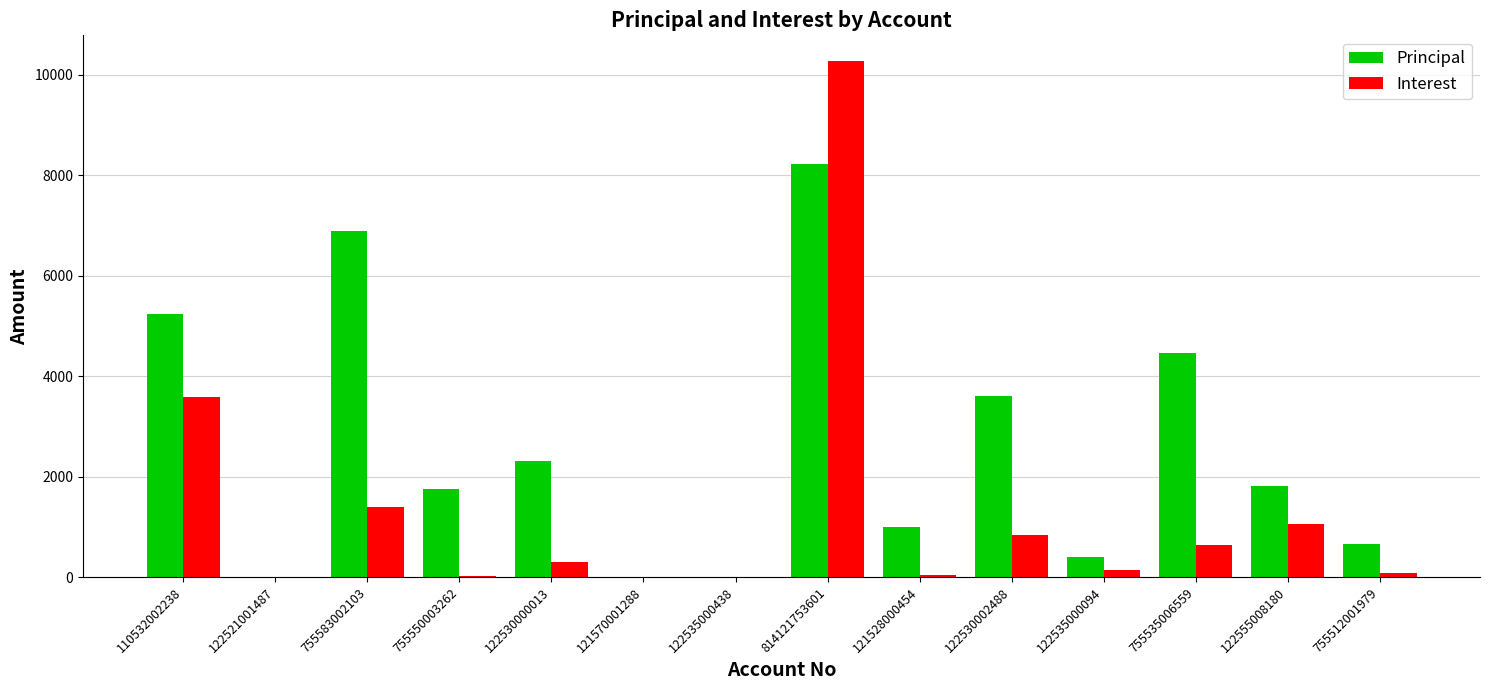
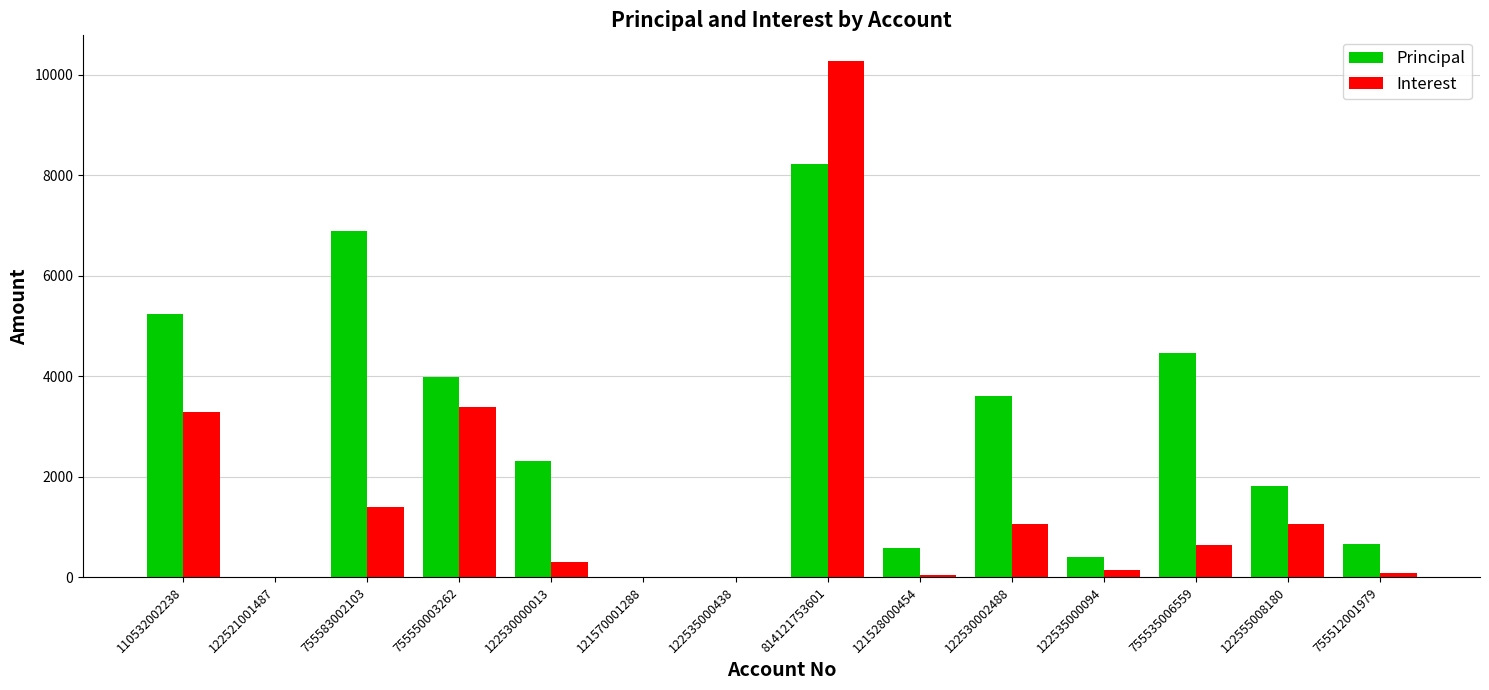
  {
    "Principal": {
      "110532002238": 5200,
      "122521001487": 0,
      "755583002103": 6900,
-     "755550003262": 1700,
+     "755550003262": 4000,
      "122530000013": 2300,
      "121570001288": 0,
      "122535000438": 0,
      "814121753601": 8200,
-     "121528000454": 1000,
+     "121528000454": 600,
      "122530002488": 3600,
      "122535000094": 400,
      "755535006559": 4500,
      "122555008180": 1800,
      "755512001979": 700
    },
    "Interest": {
-     "110532002238": 3600,
+     "110532002238": 3300,
      "122521001487": 0,
      "755583002103": 1400,
-     "755550003262": 0,
+     "755550003262": 3400,
      "122530000013": 300,
      "121570001288": 0,
      "122535000438": 0,
      "814121753601": 10300,
-     "122530002488": 800,
+     "122530002488": 1100,
      "122535000094": 100,
      "755535006559": 600,
      "122555008180": 1100,
      "755512001979": 100
    }
  }
